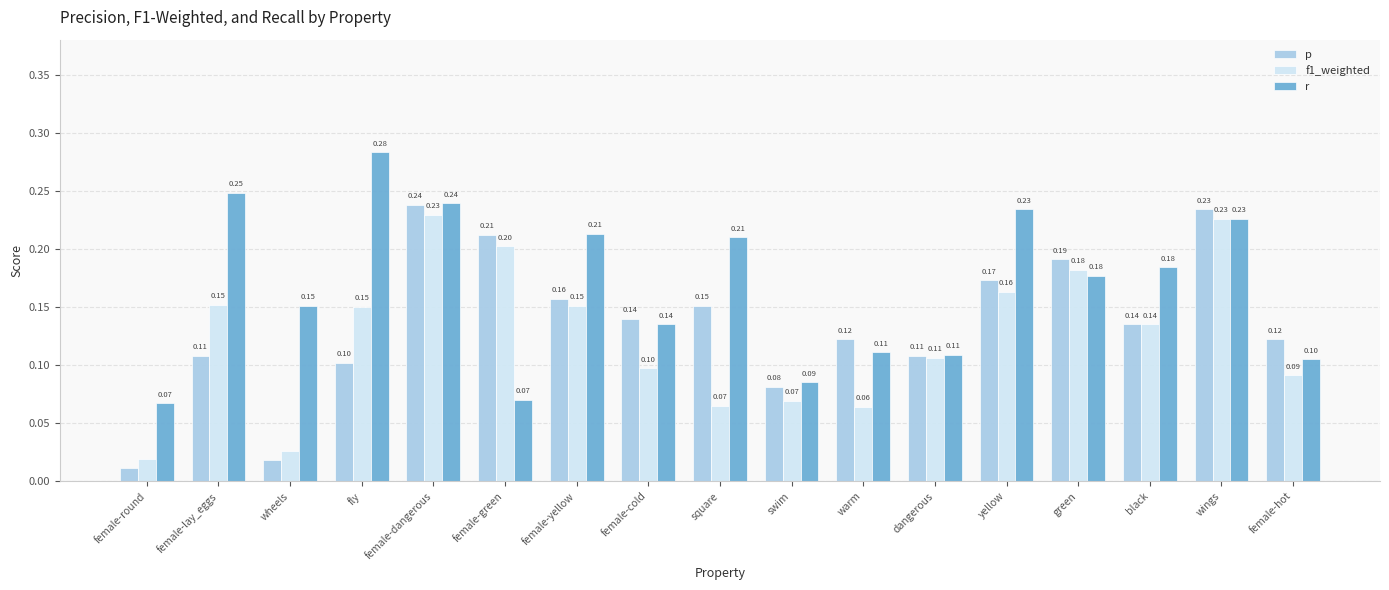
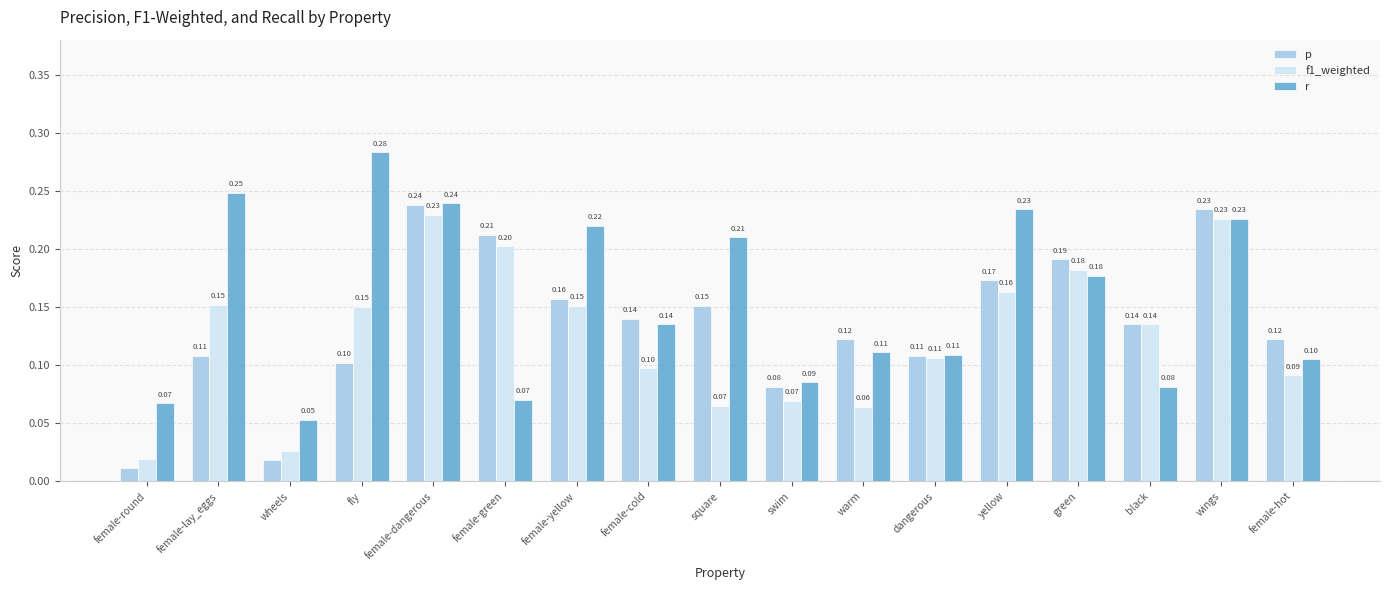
  {
    "r": {
      "female-round": 0.07,
      "female-lay_eggs": 0.25,
-     "wheels": 0.15,
+     "wheels": 0.05,
      "fly": 0.28,
      "female-dangerous": 0.24,
      "female-green": 0.07,
-     "female-yellow": 0.21,
+     "female-yellow": 0.22,
      "female-cold": 0.14,
      "square": 0.21,
      "swim": 0.09,
      "warm": 0.11,
      "dangerous": 0.11,
      "yellow": 0.23,
      "green": 0.18,
-     "black": 0.18,
+     "black": 0.08,
      "wings": 0.23,
      "female-hot": 0.10
    }
  }
